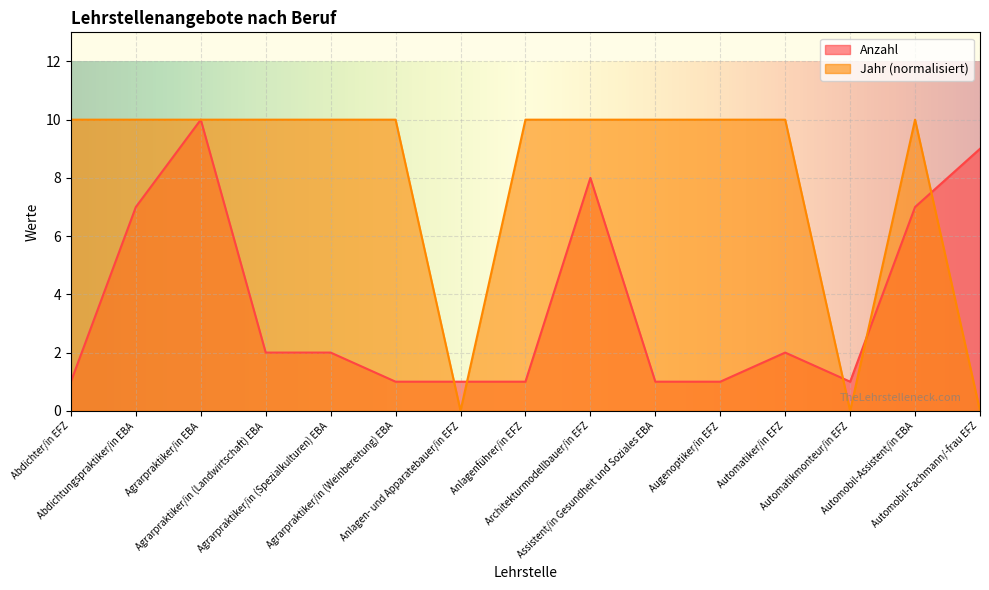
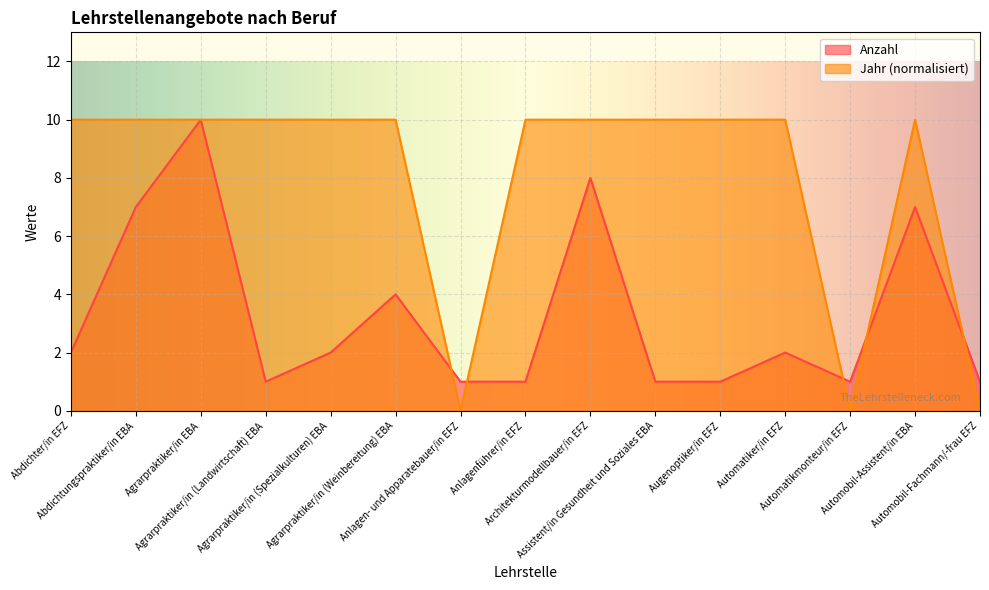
  {
    "Anzahl": {
-     "Abdichter/in EFZ": 1,
+     "Abdichter/in EFZ": 2,
      "Abdichtungspraktiker/in EBA": 7,
-     "Agrarpraktiker/in (Landwirtschaft) EBA": 2,
+     "Agrarpraktiker/in (Landwirtschaft) EBA": 1,
      "Agrarpraktiker/in (Spezialkulturen) EBA": 2,
-     "Agrarpraktiker/in (Weinbereitung) EBA": 1,
+     "Agrarpraktiker/in (Weinbereitung) EBA": 4,
      "Anlagen- und Apparatebauer/in EFZ": 1,
      "Anlagenführer/in EFZ": 1,
      "Architekturmodellbauer/in EFZ": 8,
      "Assistent/in Gesundheit und Soziales EBA": 1,
      "Augenoptiker/in EFZ": 1,
      "Automatiker/in EFZ": 2,
      "Automatikmonteur/in EFZ": 1,
      "Automobil-Assistent/in EBA": 7,
-     "Automobil-Fachmann/-frau EFZ": 9
+     "Automobil-Fachmann/-frau EFZ": 1
    },
    "Jahr (normalisiert)": {
      "Abdichter/in EFZ": 10,
      "Abdichtungspraktiker/in EBA": 10,
      "Agrarpraktiker/in (Landwirtschaft) EBA": 10,
      "Agrarpraktiker/in (Spezialkulturen) EBA": 10,
      "Agrarpraktiker/in (Weinbereitung) EBA": 10,
      "Anlagen- und Apparatebauer/in EFZ": 0,
      "Anlagenführer/in EFZ": 10,
      "Architekturmodellbauer/in EFZ": 10,
      "Assistent/in Gesundheit und Soziales EBA": 10,
      "Augenoptiker/in EFZ": 10,
      "Automatiker/in EFZ": 10,
      "Automatikmonteur/in EFZ": 0,
      "Automobil-Assistent/in EBA": 10,
      "Automobil-Fachmann/-frau EFZ": 0
    }
  }
